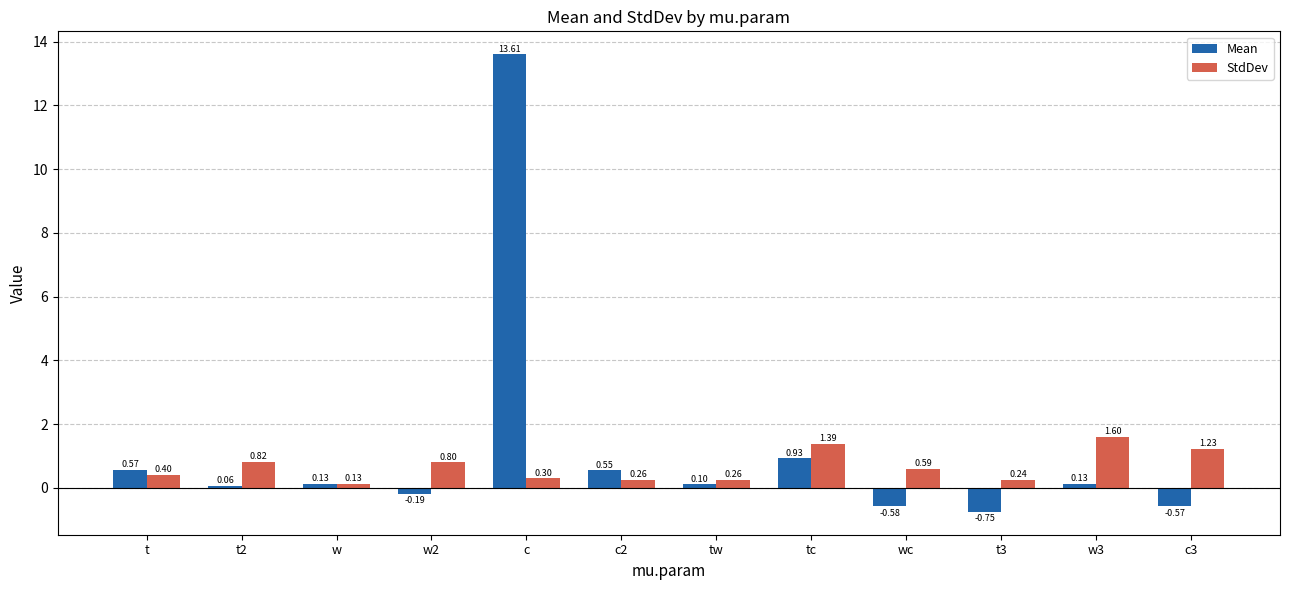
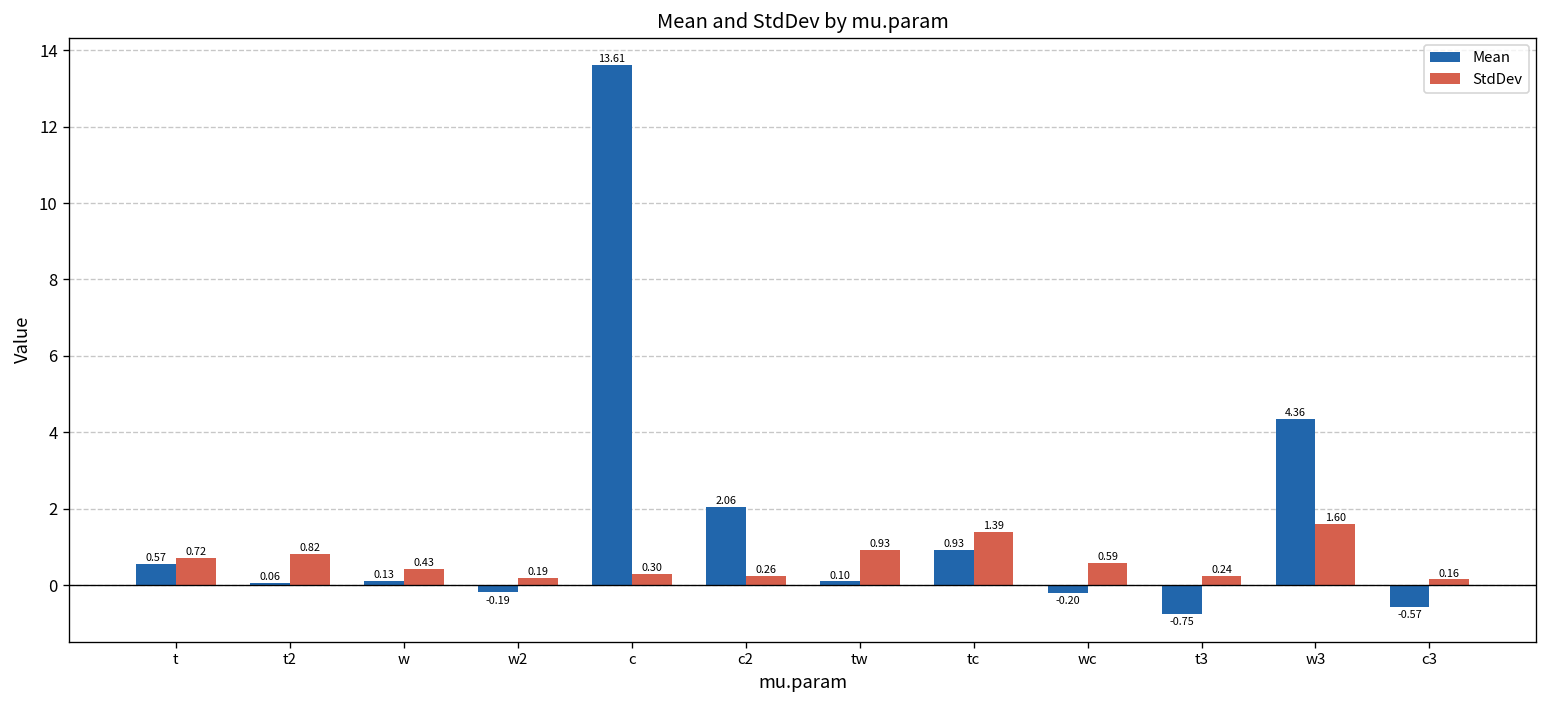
  {
    "Mean": {
      "t": 0.57,
      "t2": 0.06,
      "w": 0.13,
      "w2": -0.19,
      "c": 13.61,
-     "c2": 0.55,
+     "c2": 2.06,
      "tw": 0.10,
      "tc": 0.93,
-     "wc": -0.58,
+     "wc": -0.20,
      "t3": -0.75,
-     "w3": 0.13,
+     "w3": 4.36,
      "c3": -0.57
    },
    "StdDev": {
-     "t": 0.40,
+     "t": 0.72,
      "t2": 0.82,
-     "w": 0.13,
-     "w2": 0.80,
+     "w": 0.43,
+     "w2": 0.19,
      "c": 0.30,
      "c2": 0.26,
-     "tw": 0.26,
+     "tw": 0.93,
      "tc": 1.39,
      "wc": 0.59,
      "t3": 0.24,
      "w3": 1.60,
-     "c3": 1.23
+     "c3": 0.16
    }
  }
